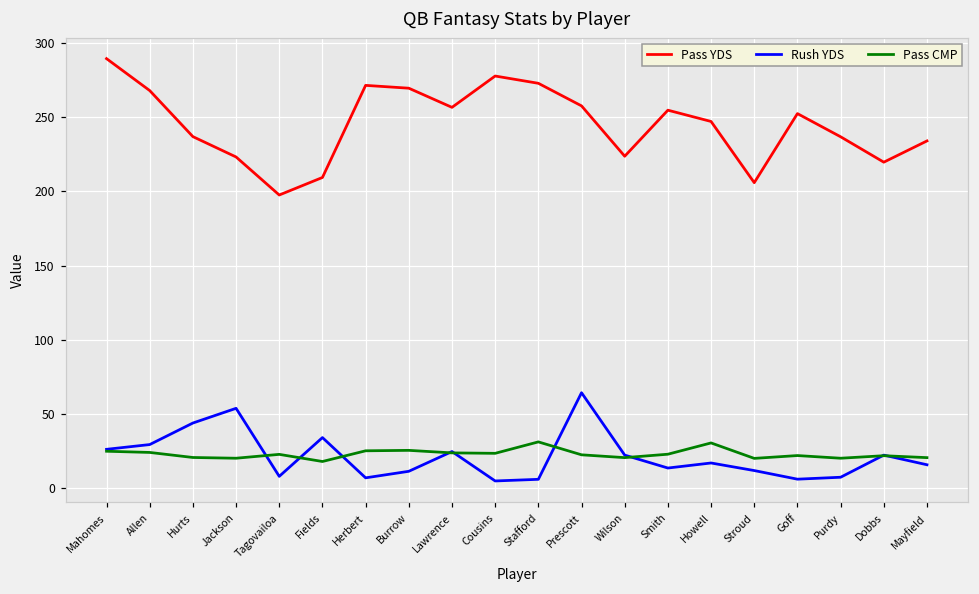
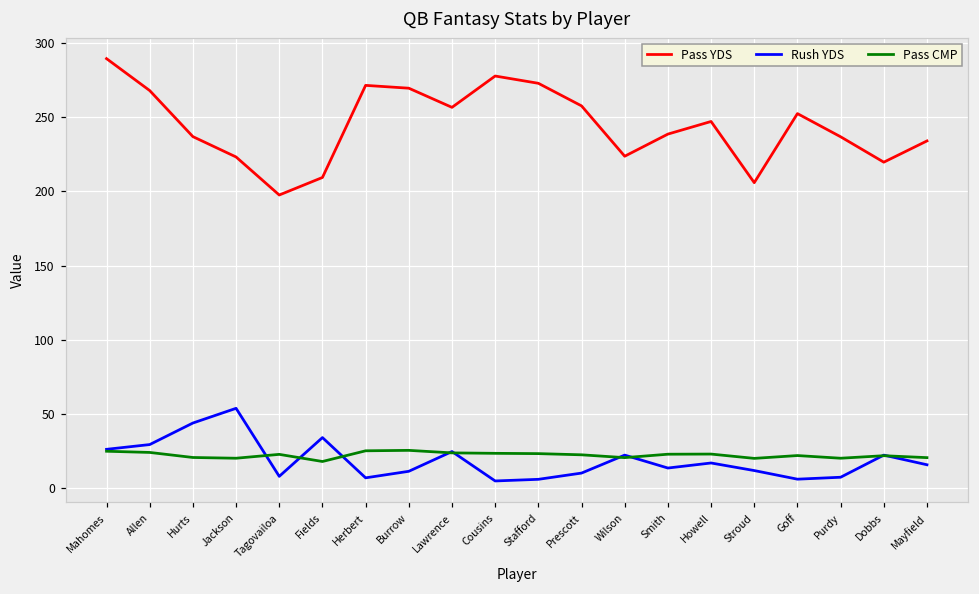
  {
    "Pass YDS": {
      "Mahomes": 289,
      "Allen": 268,
      "Hurts": 237,
      "Jackson": 223,
      "Tagovailoa": 198,
      "Fields": 209,
      "Herbert": 271,
      "Burrow": 269,
      "Lawrence": 257,
      "Cousins": 278,
      "Stafford": 273,
      "Prescott": 258,
      "Wilson": 224,
-     "Smith": 255,
+     "Smith": 239,
      "Howell": 247,
      "Stroud": 206,
      "Goff": 252,
      "Purdy": 237,
      "Dobbs": 220,
      "Mayfield": 234
    },
    "Rush YDS": {
      "Allen": 30,
      "Hurts": 44,
      "Jackson": 54,
      "Tagovailoa": 8,
      "Fields": 34,
      "Herbert": 7,
      "Burrow": 12,
      "Cousins": 5,
      "Stafford": 6,
-     "Prescott": 64,
+     "Prescott": 10,
      "Smith": 14,
      "Howell": 17,
      "Stroud": 12,
      "Goff": 6,
      "Purdy": 8,
      "Mayfield": 16
    },
    "Pass CMP": {
      "Allen": 24,
      "Hurts": 21,
      "Jackson": 20,
      "Tagovailoa": 23,
      "Fields": 18,
      "Herbert": 25,
      "Burrow": 26,
      "Cousins": 24,
-     "Stafford": 31,
+     "Stafford": 23,
      "Prescott": 23,
      "Smith": 23,
-     "Howell": 31,
+     "Howell": 23,
      "Stroud": 20,
      "Goff": 22,
      "Purdy": 20,
      "Mayfield": 21
    }
  }
